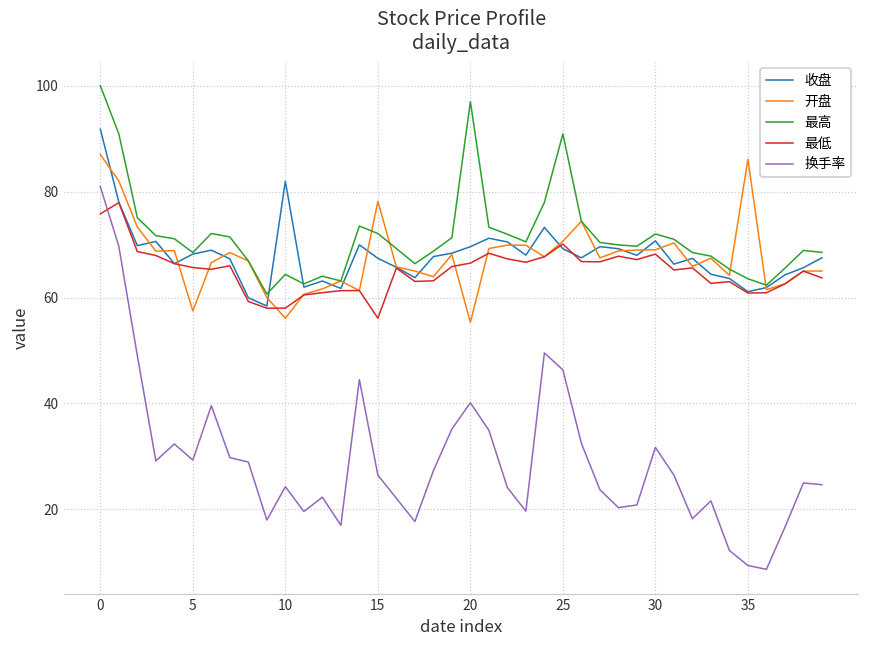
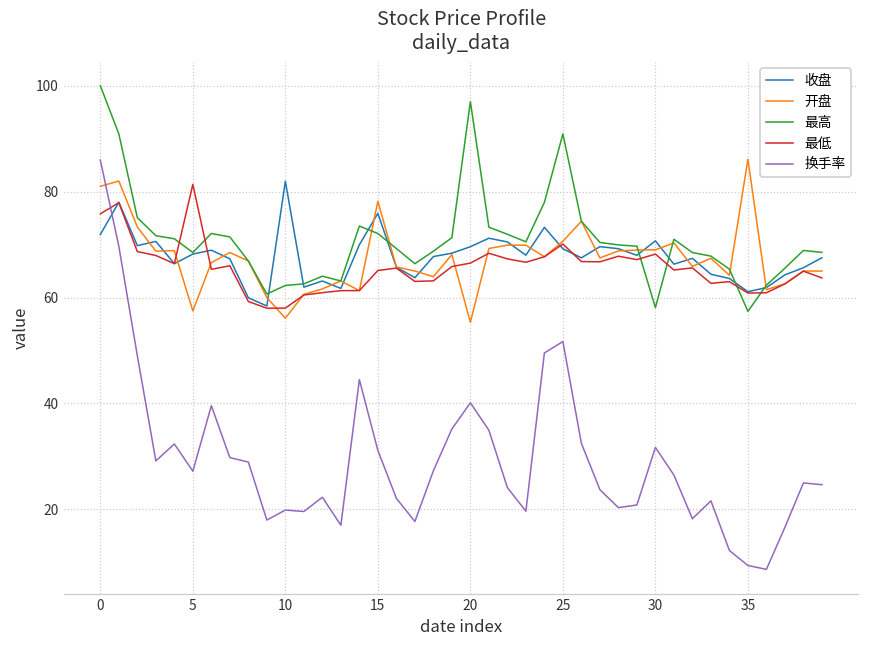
  {
    "收盘": {
-     "0": 92,
+     "0": 72,
      "10": 82,
-     "15": 67,
+     "15": 76,
      "20": 70,
      "25": 69,
      "30": 71
    },
    "开盘": {
-     "0": 87,
+     "0": 81,
      "5": 57,
      "10": 56,
      "15": 78,
      "20": 55,
      "25": 71,
      "30": 69,
      "35": 86
    },
    "最高": {
      "0": 100,
-     "10": 64,
+     "10": 62,
      "15": 72,
      "20": 97,
      "25": 91,
-     "30": 72,
-     "35": 64
+     "30": 58,
+     "35": 57
    },
    "最低": {
      "0": 76,
-     "5": 66,
+     "5": 81,
      "10": 58,
-     "15": 56,
+     "15": 65,
      "20": 67,
      "25": 70,
      "30": 68
    },
    "换手率": {
-     "0": 81,
-     "5": 29,
-     "10": 24,
-     "15": 26,
+     "0": 86,
+     "5": 27,
+     "10": 20,
+     "15": 31,
      "20": 40,
-     "25": 46,
+     "25": 52,
      "30": 32,
      "35": 9
    }
  }
